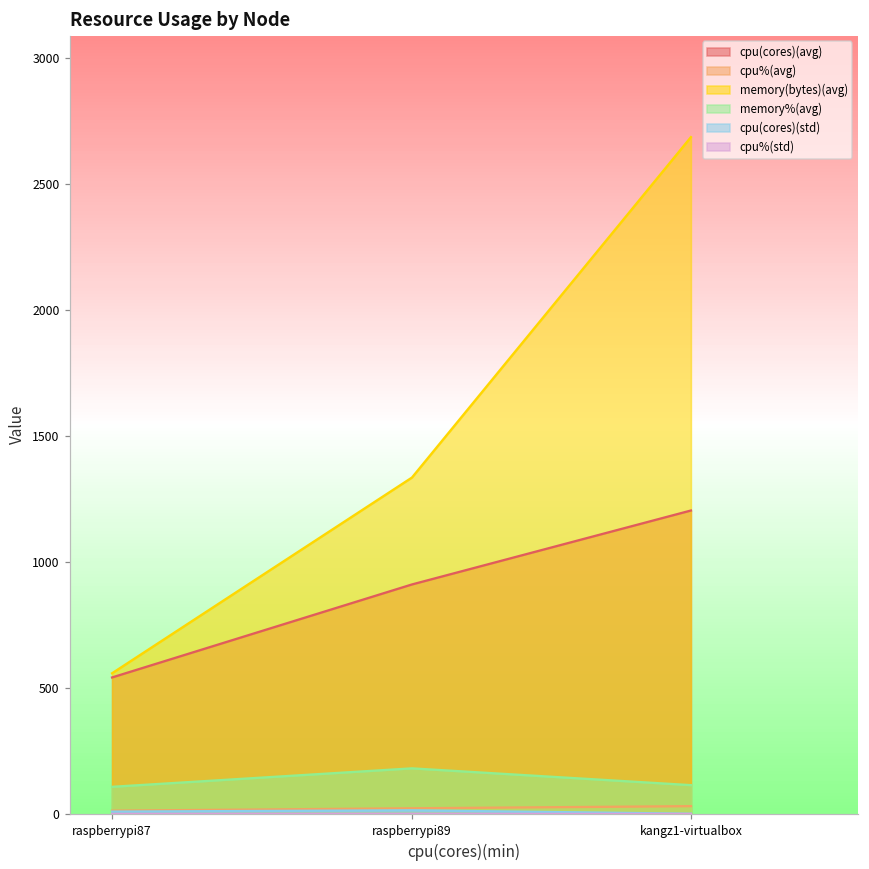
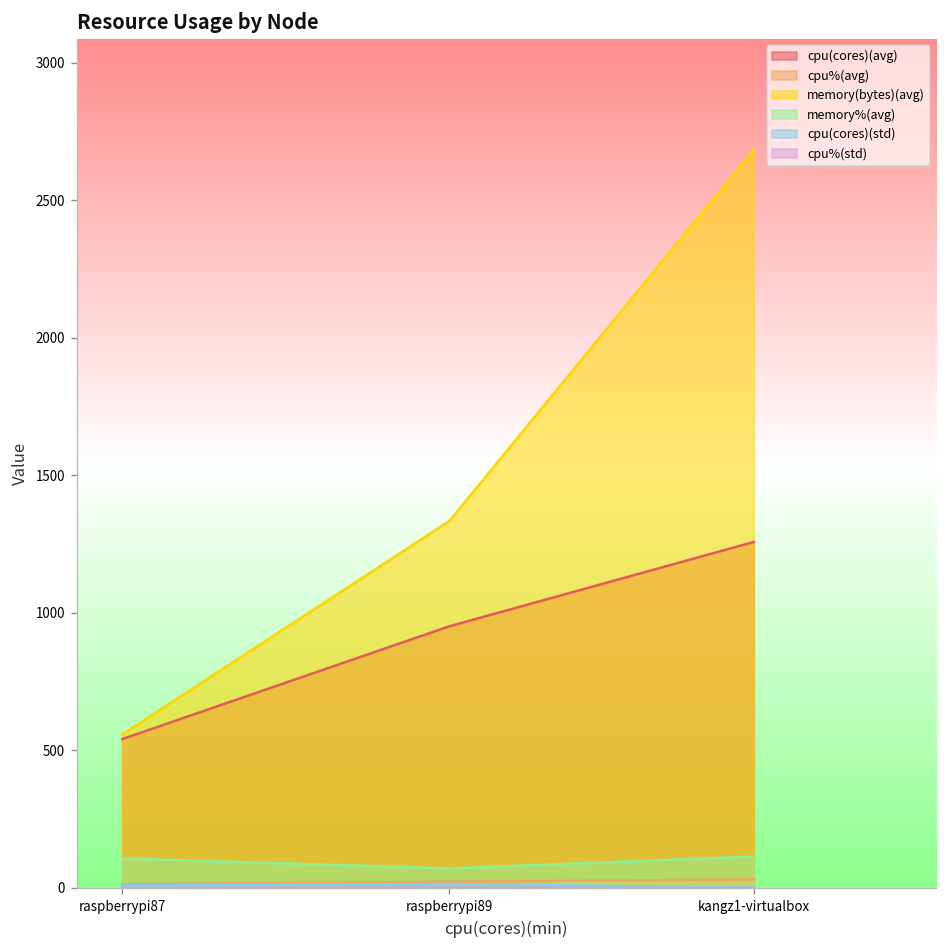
  {
    "cpu(cores)(avg)": {
      "raspberrypi87": 540,
-     "raspberrypi89": 910,
-     "kangz1-virtualbox": 1200
+     "raspberrypi89": 950,
+     "kangz1-virtualbox": 1260
    },
    "cpu%(avg)": {
      "kangz1-virtualbox": 30
    },
    "memory(bytes)(avg)": {
      "raspberrypi87": 560,
      "raspberrypi89": 1330,
      "kangz1-virtualbox": 2680
    },
    "memory%(avg)": {
      "raspberrypi87": 110,
-     "raspberrypi89": 180,
+     "raspberrypi89": 70,
      "kangz1-virtualbox": 110
    },
    "cpu%(std)": {
      "raspberrypi89": 0
    }
  }
